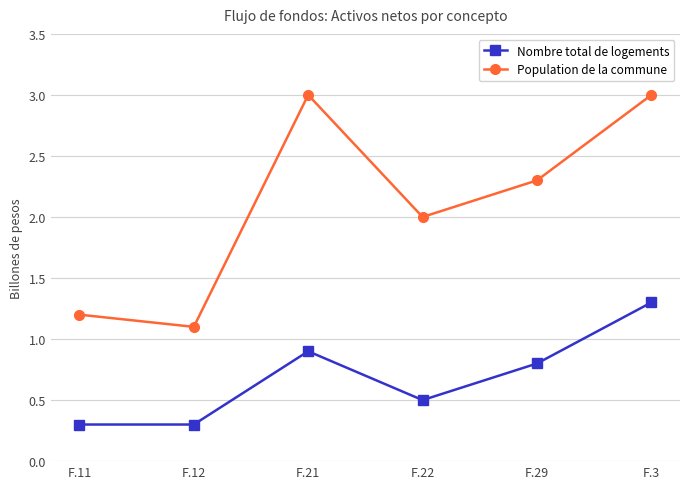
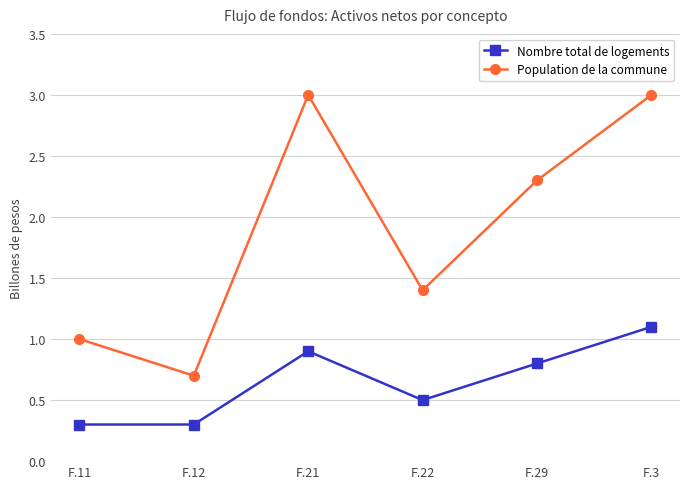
  {
    "Nombre total de logements": {
      "F.11": 0.3,
      "F.12": 0.3,
      "F.21": 0.9,
      "F.22": 0.5,
      "F.29": 0.8,
-     "F.3": 1.3
+     "F.3": 1.1
    },
    "Population de la commune": {
-     "F.11": 1.2,
-     "F.12": 1.1,
+     "F.11": 1.0,
+     "F.12": 0.7,
      "F.21": 3.0,
-     "F.22": 2.0,
+     "F.22": 1.4,
      "F.29": 2.3,
      "F.3": 3.0
    }
  }
